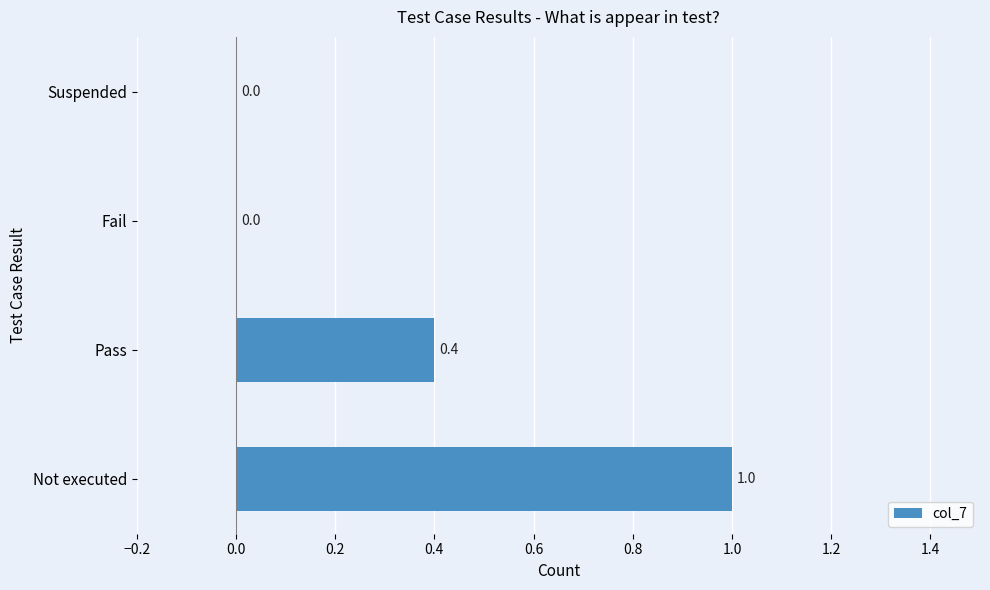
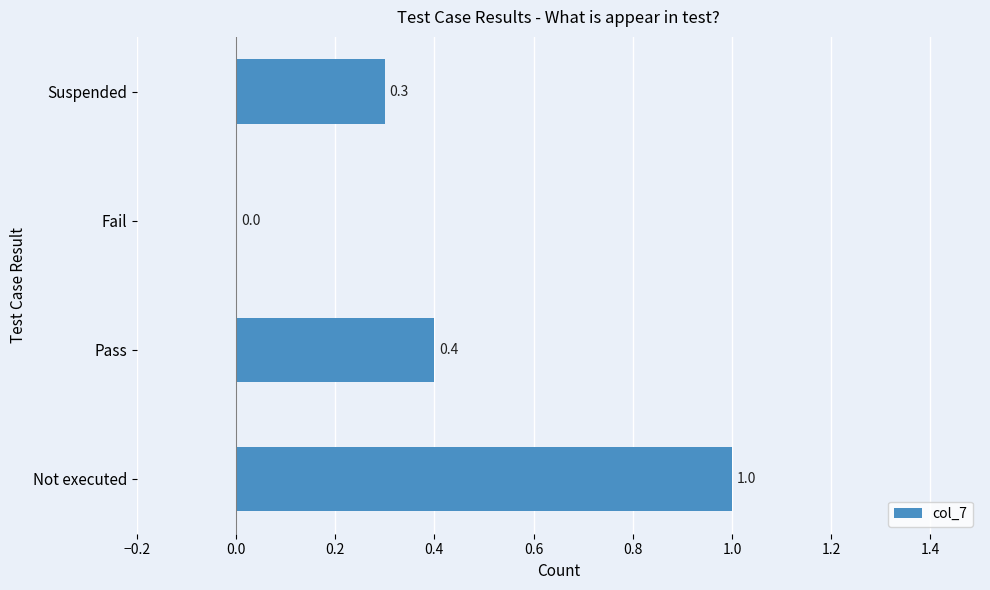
  {
-   "Suspended": 0.0,
+   "Suspended": 0.3,
    "Fail": 0.0,
    "Pass": 0.4,
    "Not executed": 1.0
  }
